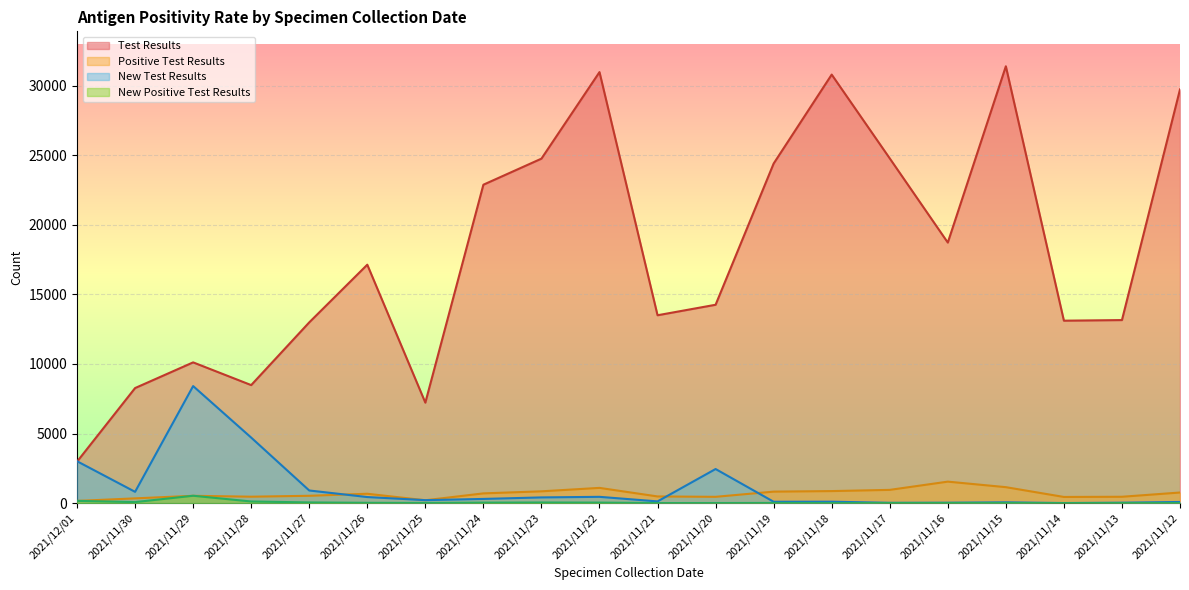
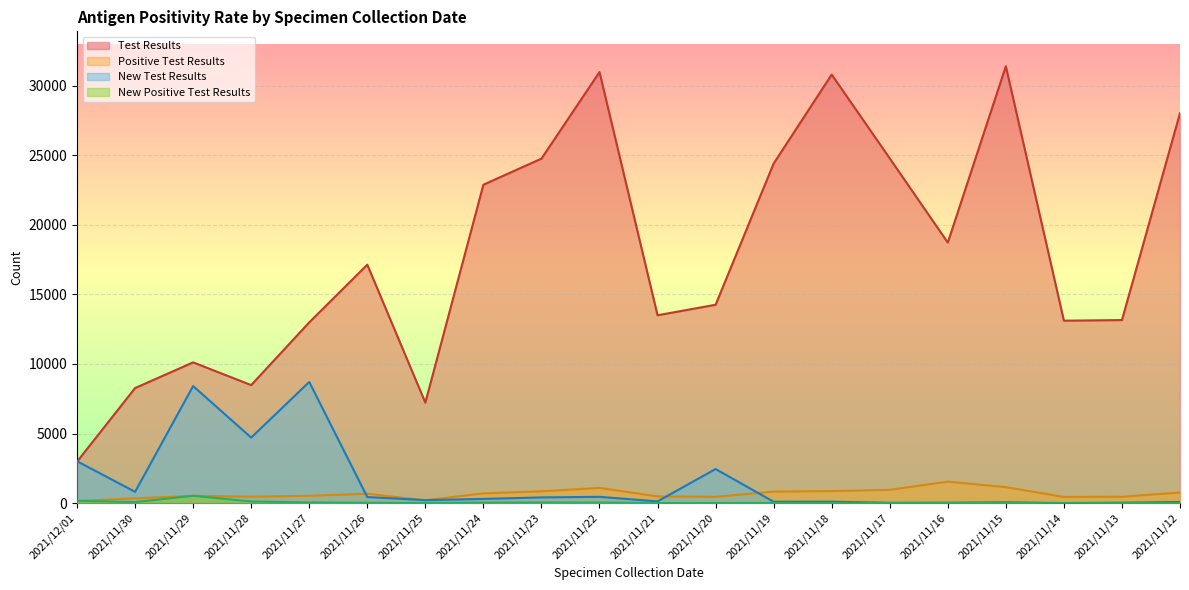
  {
    "Test Results": {
      "2021/11/30": 8300,
      "2021/11/29": 10100,
      "2021/11/28": 8500,
      "2021/11/27": 13000,
      "2021/11/26": 17100,
      "2021/11/25": 7200,
      "2021/11/24": 22900,
      "2021/11/23": 24800,
      "2021/11/22": 31000,
      "2021/11/21": 13500,
      "2021/11/20": 14300,
      "2021/11/19": 24400,
      "2021/11/18": 30800,
      "2021/11/17": 24800,
      "2021/11/16": 18700,
      "2021/11/15": 31400,
      "2021/11/14": 13100,
      "2021/11/13": 13200,
-     "2021/11/12": 29700
+     "2021/11/12": 28000
    },
    "Positive Test Results": {
      "2021/11/30": 300,
      "2021/11/28": 500,
      "2021/11/27": 500,
      "2021/11/26": 700,
      "2021/11/24": 700,
      "2021/11/23": 800,
      "2021/11/22": 1100,
      "2021/11/21": 500,
      "2021/11/20": 500,
      "2021/11/19": 800,
      "2021/11/18": 900,
      "2021/11/17": 1000,
      "2021/11/16": 1500,
      "2021/11/15": 1100,
      "2021/11/14": 400,
      "2021/11/13": 500,
      "2021/11/12": 800
    },
    "New Test Results": {
      "2021/11/30": 800,
      "2021/11/29": 8400,
      "2021/11/28": 4700,
-     "2021/11/27": 900,
+     "2021/11/27": 8700,
      "2021/11/26": 400,
      "2021/11/24": 300,
      "2021/11/23": 400,
      "2021/11/22": 500,
      "2021/11/20": 2400
    },
    "New Positive Test Results": {
      "2021/11/30": 100,
      "2021/11/28": 100,
      "2021/11/27": 0,
      "2021/11/26": 0,
      "2021/11/25": 0,
      "2021/11/24": 0,
      "2021/11/23": 0,
      "2021/11/22": 0,
      "2021/11/20": 0
    }
  }
